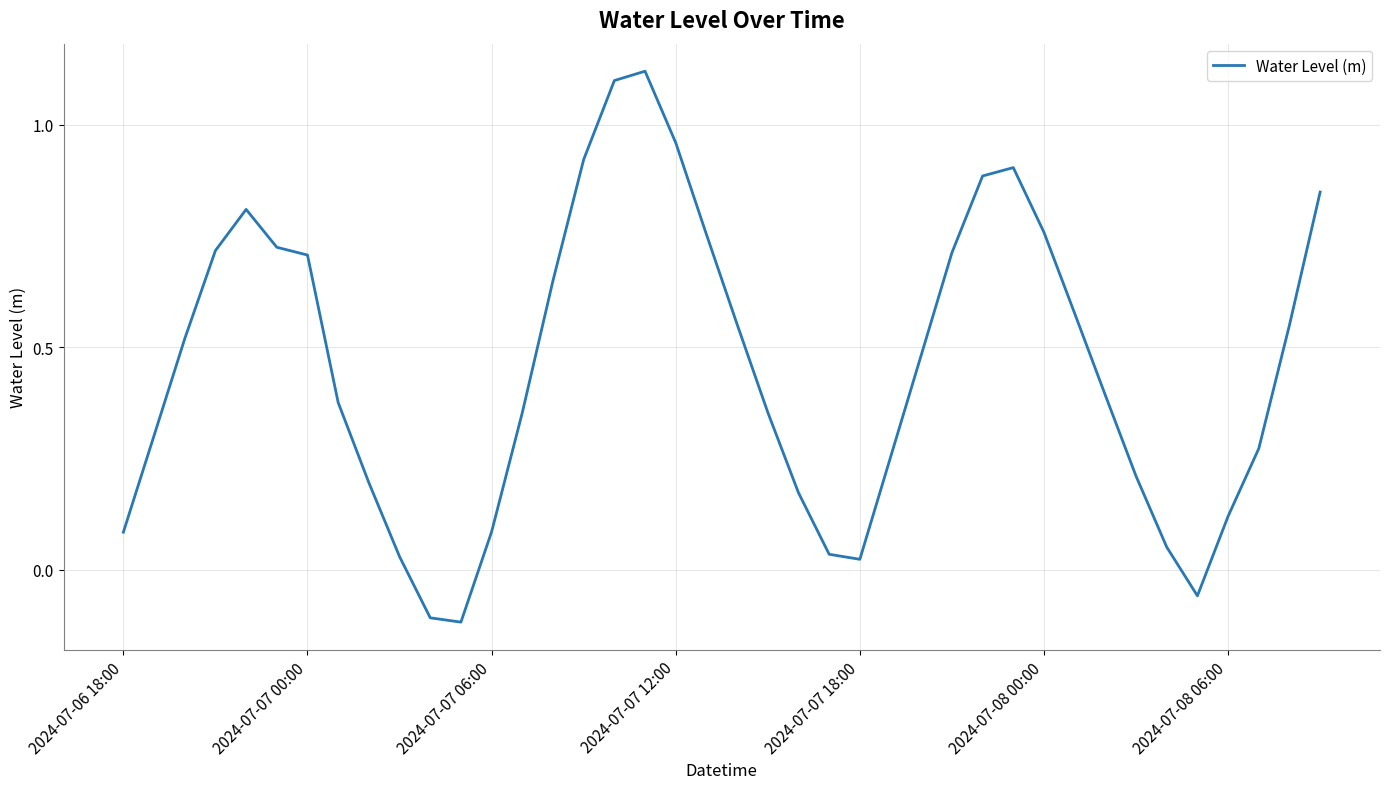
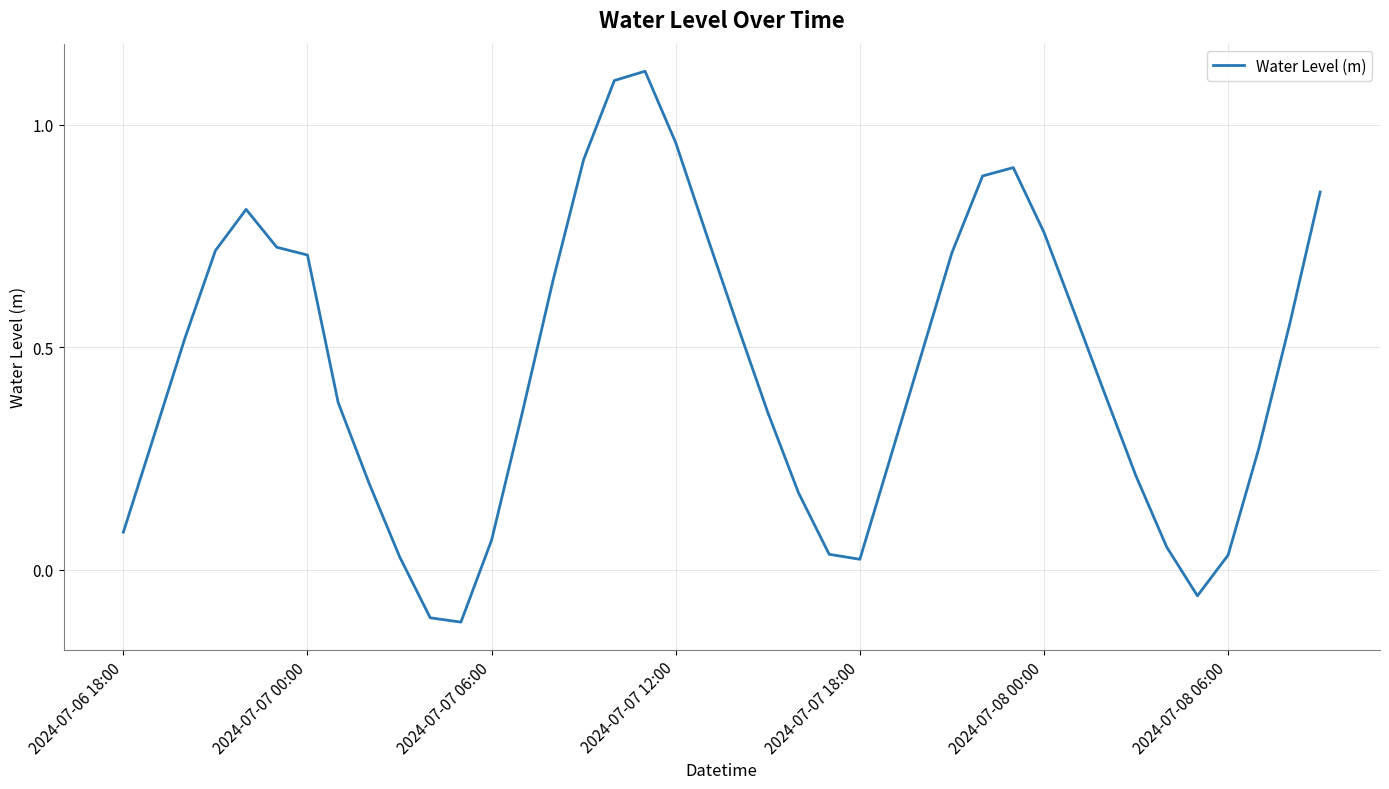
  {
    "2024-07-06 18:00": 0.08,
    "2024-07-07 00:00": 0.71,
-   "2024-07-07 06:00": 0.08,
+   "2024-07-07 06:00": 0.07,
    "2024-07-07 12:00": 0.96,
    "2024-07-07 18:00": 0.02,
    "2024-07-08 00:00": 0.76,
-   "2024-07-08 06:00": 0.12
+   "2024-07-08 06:00": 0.03
  }
